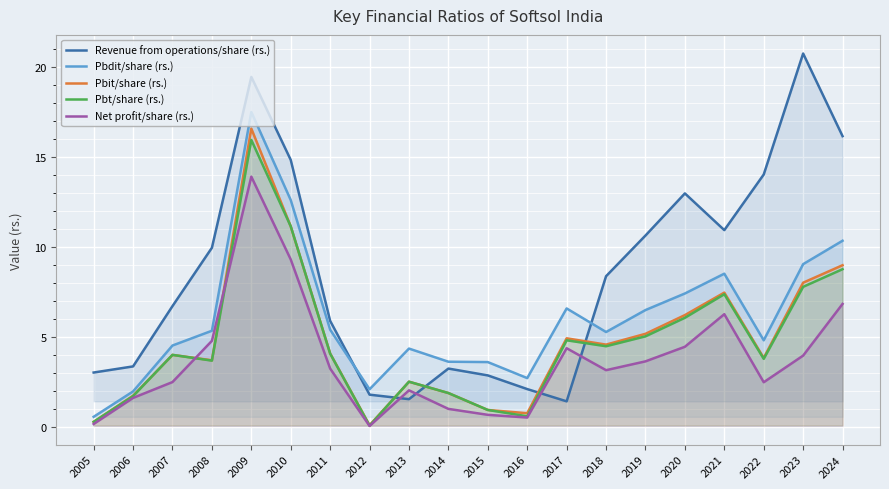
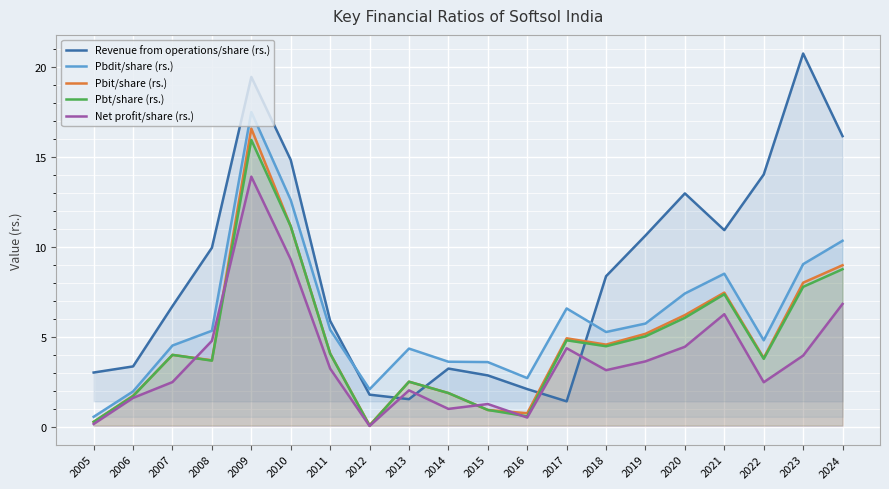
  {
    "Revenue from operations/share (rs.)": {
      "2005": 3.1,
      "2006": 3.4,
      "2007": 6.7,
      "2008": 10.0,
      "2010": 14.9,
      "2011": 5.9,
      "2012": 1.8,
      "2013": 1.6,
      "2014": 3.3,
      "2015": 2.9,
      "2016": 2.1,
      "2017": 1.5,
      "2018": 8.4,
      "2019": 10.7,
      "2020": 13.0,
      "2021": 11.0,
      "2022": 14.1,
      "2023": 20.8,
      "2024": 16.2
    },
    "Pbdit/share (rs.)": {
      "2005": 0.6,
      "2006": 2.0,
      "2007": 4.6,
      "2008": 5.4,
      "2010": 12.6,
      "2011": 5.4,
      "2012": 2.1,
      "2013": 4.4,
      "2014": 3.7,
      "2015": 3.6,
      "2016": 2.7,
      "2017": 6.6,
      "2018": 5.3,
-     "2019": 6.5,
+     "2019": 5.8,
      "2020": 7.4,
      "2021": 8.5,
      "2022": 4.8,
      "2023": 9.1,
      "2024": 10.4
    },
    "Pbit/share (rs.)": {
      "2009": 16.6,
      "2016": 0.8,
      "2020": 6.2,
      "2023": 8.0,
      "2024": 9.0
    },
    "Pbt/share (rs.)": {
      "2009": 16.0,
      "2020": 6.1,
      "2023": 7.8,
      "2024": 8.8
    },
    "Net profit/share (rs.)": {
      "2007": 2.5,
      "2008": 4.8,
      "2009": 13.9,
      "2010": 9.3,
      "2011": 3.3,
      "2013": 2.1,
      "2014": 1.0,
-     "2015": 0.7,
+     "2015": 1.3,
      "2017": 4.4,
      "2018": 3.2,
      "2019": 3.7,
      "2020": 4.5,
      "2021": 6.3,
      "2022": 2.5,
      "2023": 4.0,
      "2024": 6.9
    }
  }
